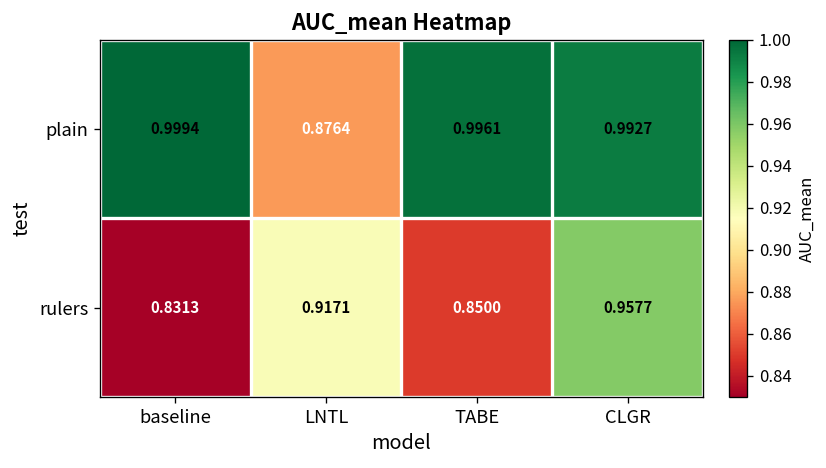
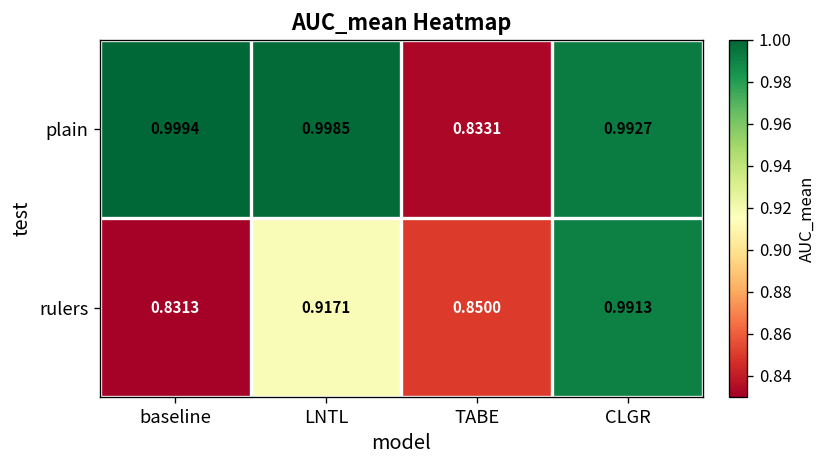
  {
    "plain": {
      "baseline": 0.9994,
-     "LNTL": 0.8764,
-     "TABE": 0.9961,
+     "LNTL": 0.9985,
+     "TABE": 0.8331,
      "CLGR": 0.9927
    },
    "rulers": {
      "baseline": 0.8313,
      "LNTL": 0.9171,
      "TABE": 0.8500,
-     "CLGR": 0.9577
+     "CLGR": 0.9913
    }
  }
